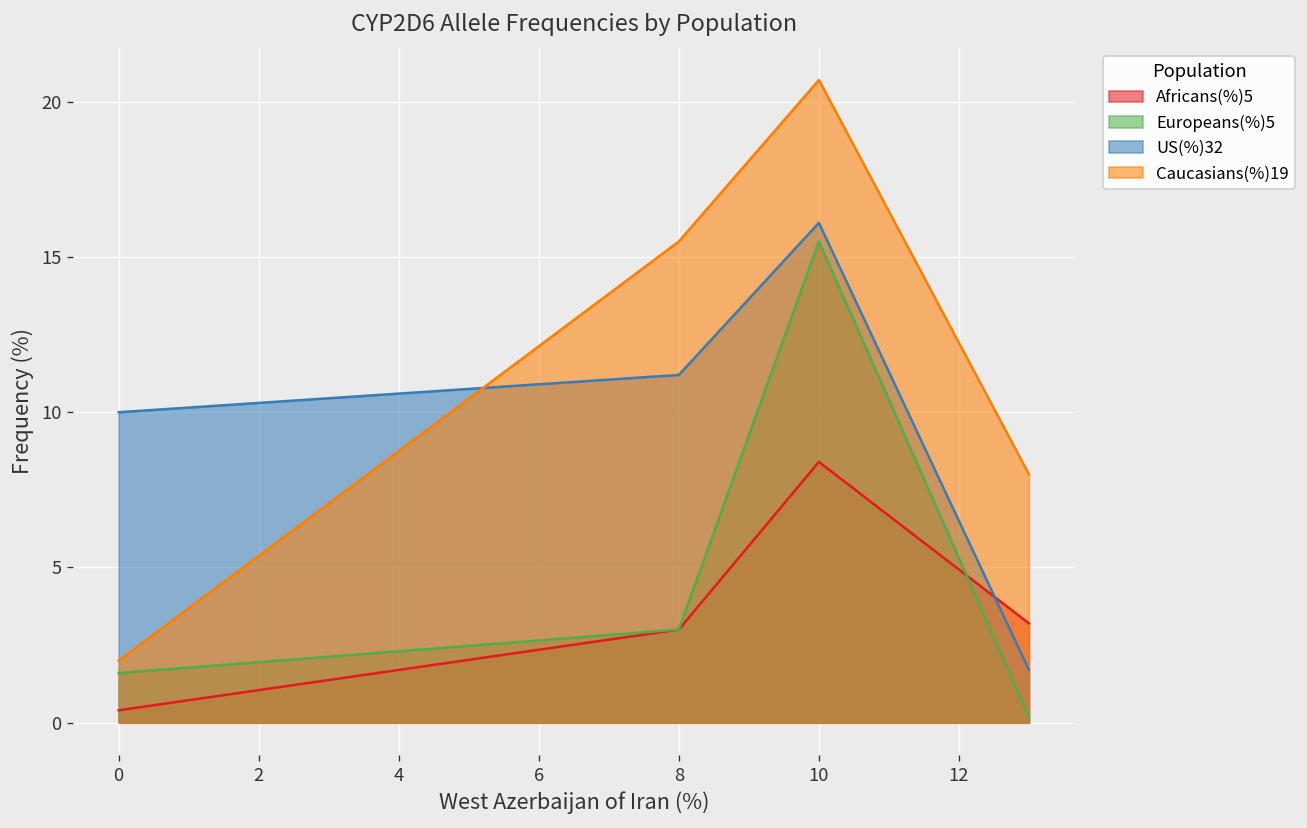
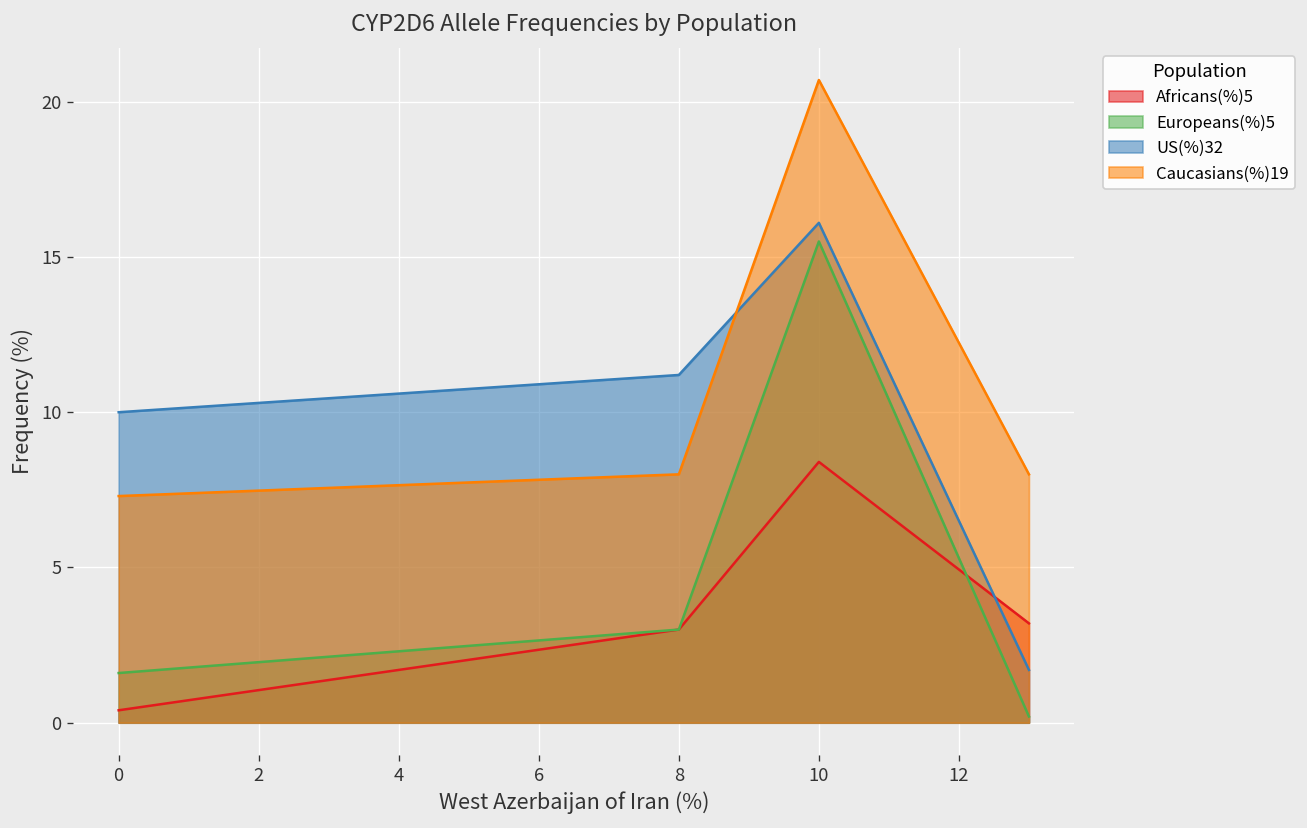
  {
    "Africans(%)5": {
      "0": 0.4,
      "10": 8.4
    },
    "Europeans(%)5": {
      "0": 1.6,
      "10": 15.5
    },
    "US(%)32": {
      "0": 10.0,
      "8": 11.2,
      "10": 16.1
    },
    "Caucasians(%)19": {
-     "0": 2.0,
-     "8": 15.5,
+     "0": 7.3,
+     "8": 8.0,
      "10": 20.7
    }
  }
